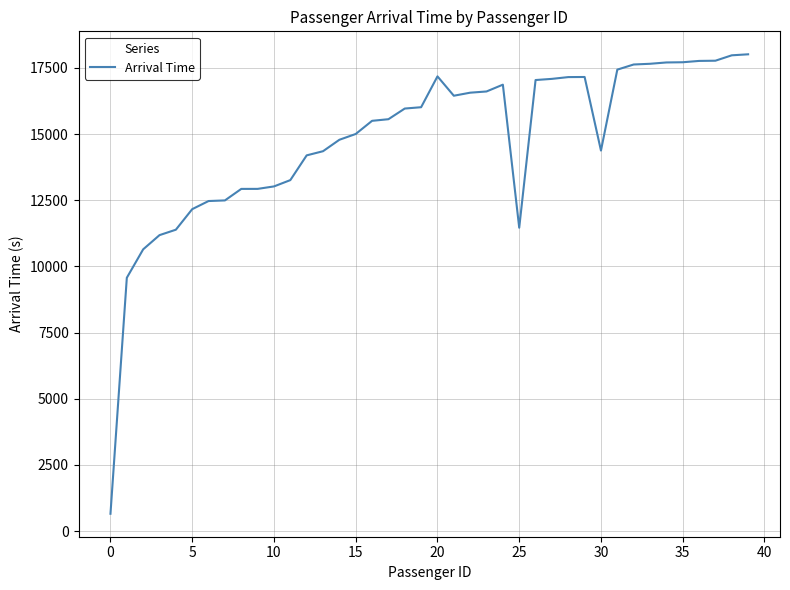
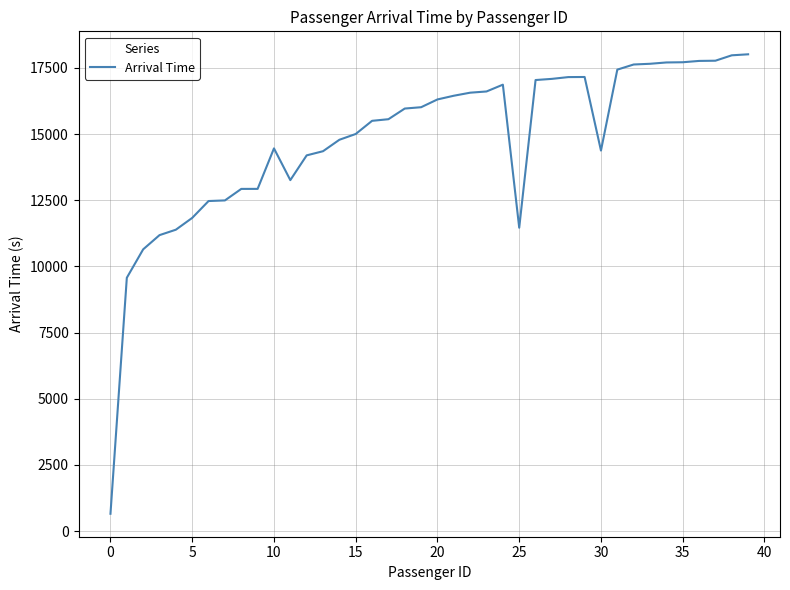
  {
    "0": 700,
-   "5": 12200,
-   "10": 13000,
+   "5": 11800,
+   "10": 14500,
    "15": 15000,
-   "20": 17200,
+   "20": 16300,
    "25": 11500,
    "30": 14400,
    "35": 17700
  }
